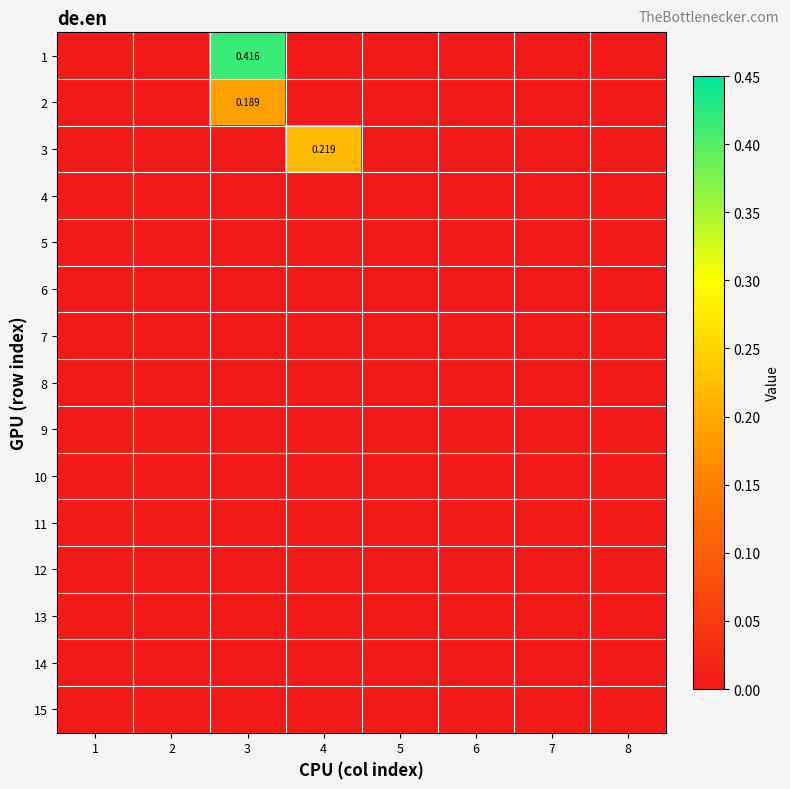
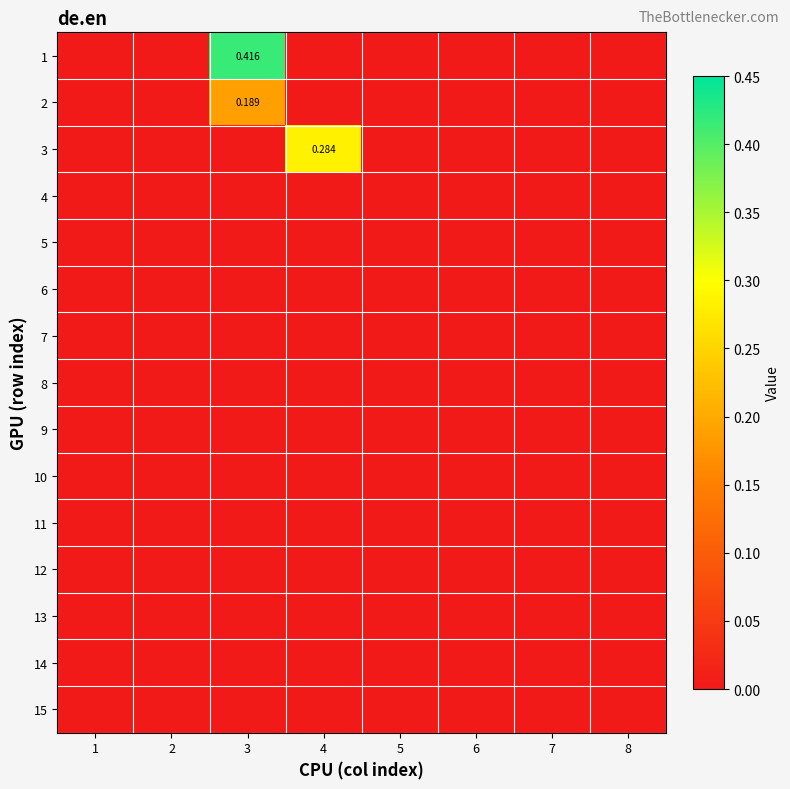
  {
    "1": {
      "3": 0.416
    },
    "2": {
      "3": 0.189
    },
    "3": {
-     "4": 0.219
+     "4": 0.284
    }
  }
